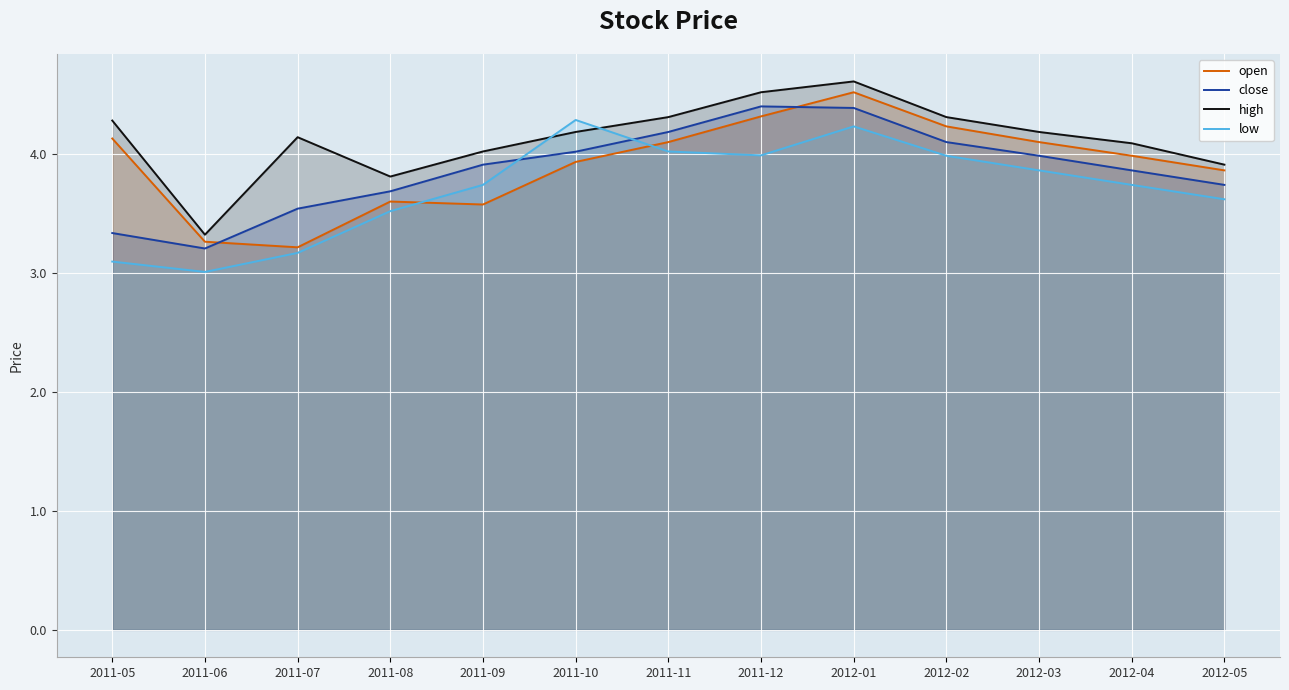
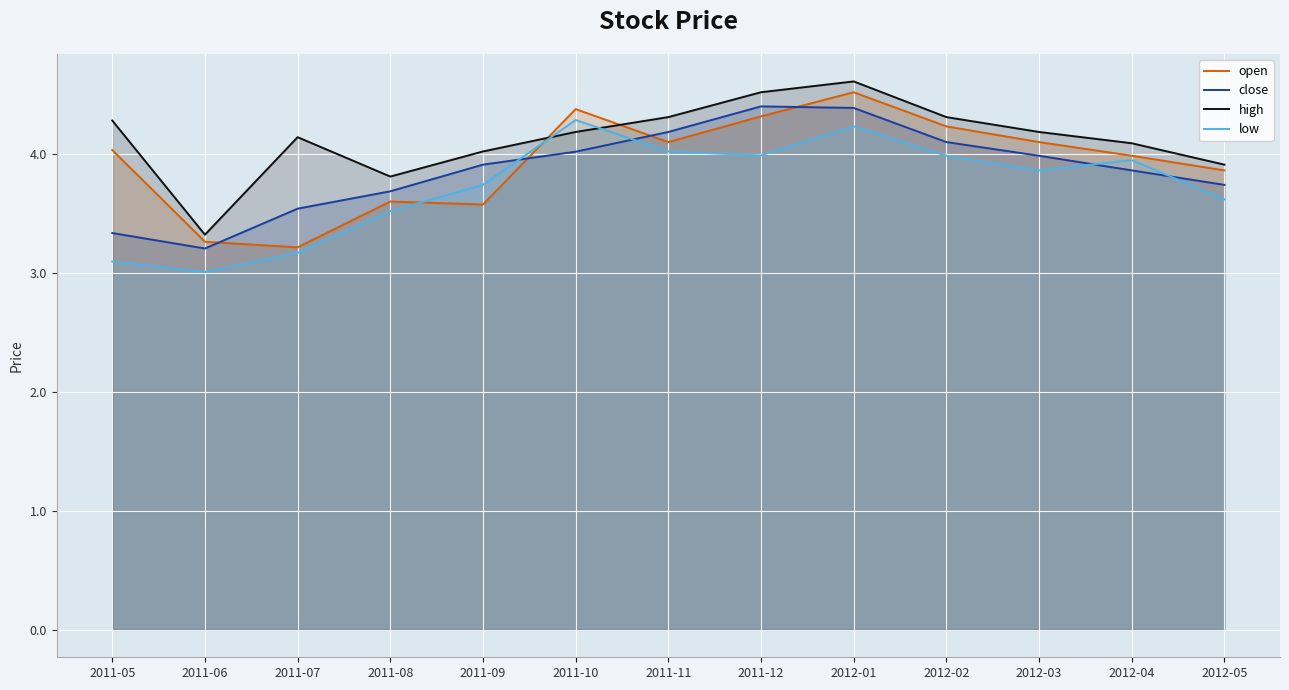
  {
    "open": {
-     "2011-05": 4.13,
+     "2011-05": 4.04,
      "2011-06": 3.26,
      "2011-07": 3.22,
      "2011-08": 3.60,
      "2011-09": 3.58,
-     "2011-10": 3.94,
+     "2011-10": 4.38,
      "2011-11": 4.10,
      "2011-12": 4.32,
      "2012-01": 4.52,
      "2012-02": 4.23,
      "2012-03": 4.10,
      "2012-04": 3.99,
      "2012-05": 3.86
    },
    "close": {
      "2011-05": 3.34,
      "2011-06": 3.21,
      "2011-07": 3.54,
      "2011-08": 3.69,
      "2011-09": 3.91,
      "2011-10": 4.02,
      "2011-11": 4.19,
      "2011-12": 4.40,
      "2012-01": 4.39,
      "2012-02": 4.10,
      "2012-03": 3.99,
      "2012-04": 3.86,
      "2012-05": 3.74
    },
    "high": {
      "2011-05": 4.28,
      "2011-06": 3.32,
      "2011-07": 4.14,
      "2011-08": 3.81,
      "2011-09": 4.02,
      "2011-10": 4.19,
      "2011-11": 4.31,
      "2011-12": 4.52,
      "2012-01": 4.61,
      "2012-02": 4.31,
      "2012-03": 4.19,
      "2012-04": 4.09,
      "2012-05": 3.91
    },
    "low": {
      "2011-05": 3.10,
      "2011-06": 3.01,
      "2011-07": 3.17,
      "2011-08": 3.52,
      "2011-09": 3.74,
      "2011-10": 4.29,
      "2011-11": 4.02,
      "2011-12": 3.99,
      "2012-01": 4.23,
      "2012-02": 3.99,
      "2012-03": 3.86,
-     "2012-04": 3.74,
+     "2012-04": 3.95,
      "2012-05": 3.62
    }
  }
